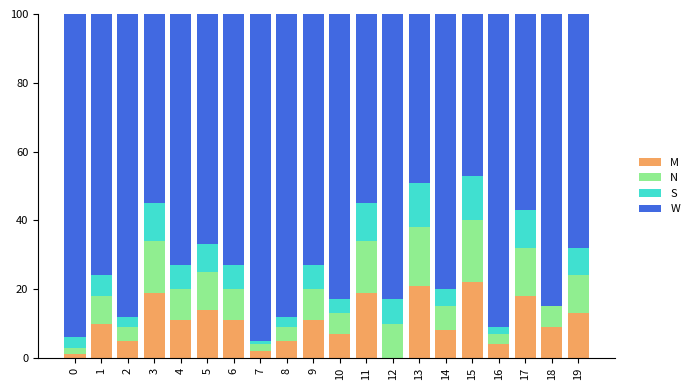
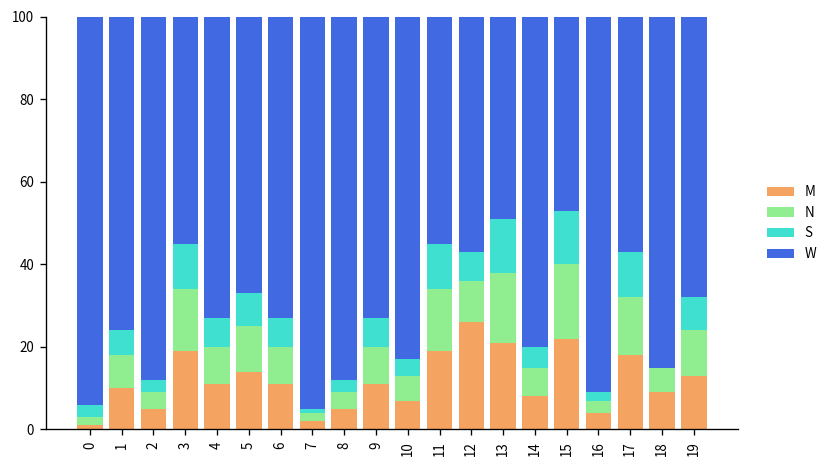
  {
    "M": {
      "0": 1,
      "1": 10,
      "2": 5,
      "3": 19,
      "4": 11,
      "5": 14,
      "6": 11,
      "7": 2,
      "8": 5,
      "9": 11,
      "10": 7,
      "11": 19,
-     "12": 0,
+     "12": 26,
      "13": 21,
      "14": 8,
      "15": 22,
      "16": 4,
      "17": 18,
      "18": 9,
      "19": 13
    },
    "N": {
      "0": 2,
      "1": 8,
      "2": 4,
      "3": 15,
      "4": 9,
      "5": 11,
      "6": 9,
      "7": 2,
      "8": 4,
      "9": 9,
      "10": 6,
      "11": 15,
      "12": 10,
      "13": 17,
      "14": 7,
      "15": 18,
      "16": 3,
      "17": 14,
      "18": 6,
      "19": 11
    },
    "S": {
      "0": 3,
      "1": 6,
      "2": 3,
      "3": 11,
      "4": 7,
      "5": 8,
      "6": 7,
      "7": 1,
      "8": 3,
      "9": 7,
      "10": 4,
      "11": 11,
      "12": 7,
      "13": 13,
      "14": 5,
      "15": 13,
      "16": 2,
      "17": 11,
      "18": 0,
      "19": 8
    },
    "W": {
      "0": 94,
      "1": 76,
      "2": 88,
      "3": 55,
      "4": 73,
      "5": 67,
      "6": 73,
      "7": 95,
      "8": 88,
      "9": 73,
      "10": 83,
      "11": 55,
      "13": 49,
      "14": 80,
      "15": 47,
      "16": 91,
      "17": 57,
      "19": 68
    }
  }
